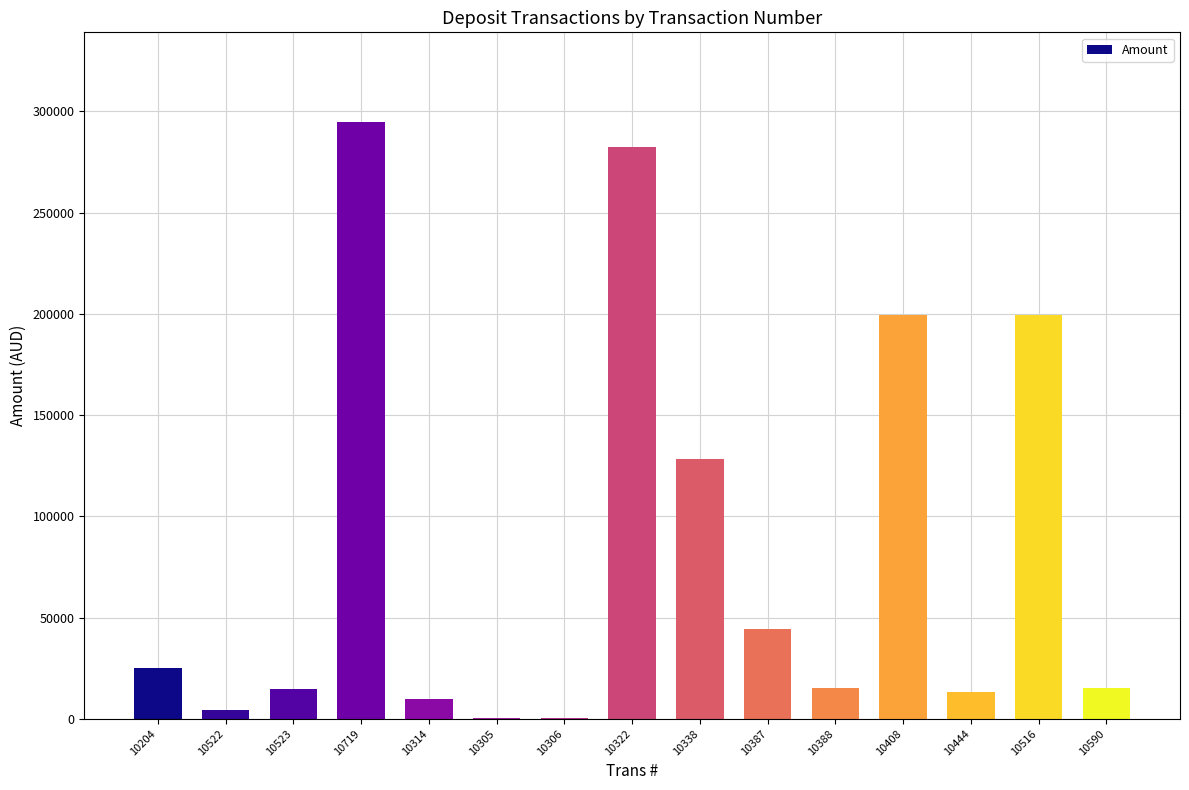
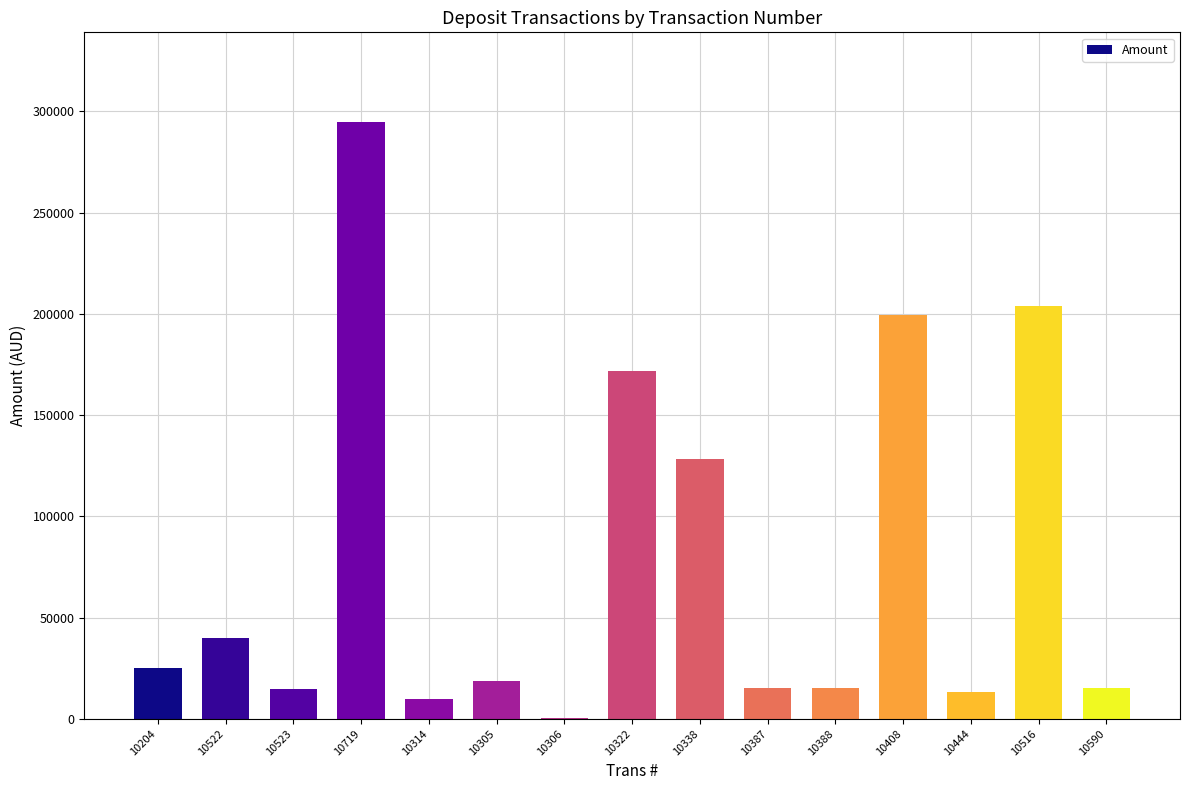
  {
    "10204": 25000,
-   "10522": 4000,
+   "10522": 40000,
    "10523": 15000,
    "10719": 295000,
    "10314": 10000,
-   "10305": 0,
-   "10322": 283000,
+   "10305": 19000,
+   "10322": 172000,
    "10338": 129000,
-   "10387": 44000,
+   "10387": 15000,
    "10388": 15000,
    "10408": 200000,
    "10444": 13000,
-   "10516": 199000,
+   "10516": 204000,
    "10590": 15000
  }
